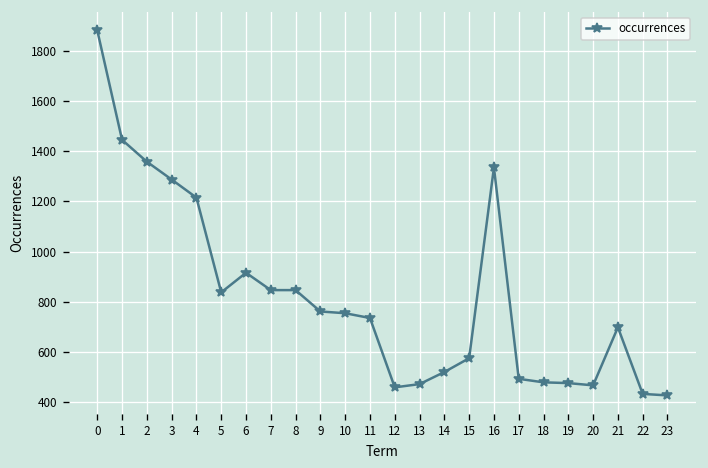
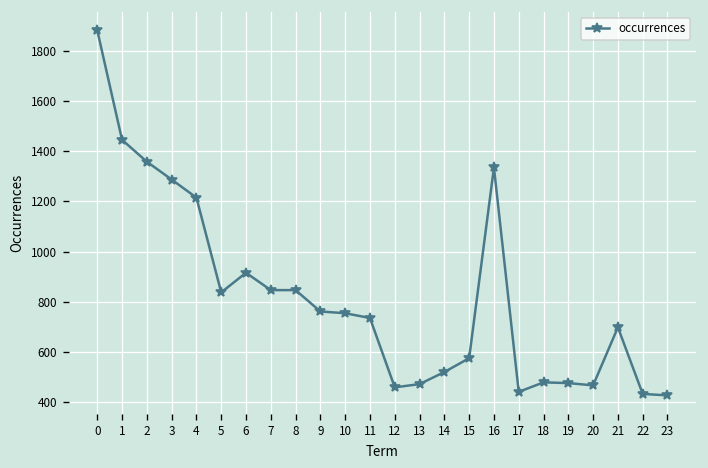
  {
    "0": 1880,
    "1": 1450,
    "2": 1360,
    "3": 1290,
    "4": 1220,
    "5": 840,
    "6": 920,
    "7": 850,
    "8": 850,
    "9": 760,
    "10": 760,
    "11": 740,
    "12": 460,
    "13": 470,
    "14": 520,
    "15": 580,
    "16": 1340,
-   "17": 490,
+   "17": 440,
    "18": 480,
    "19": 480,
    "20": 470,
    "21": 700,
    "22": 430,
    "23": 430
  }
